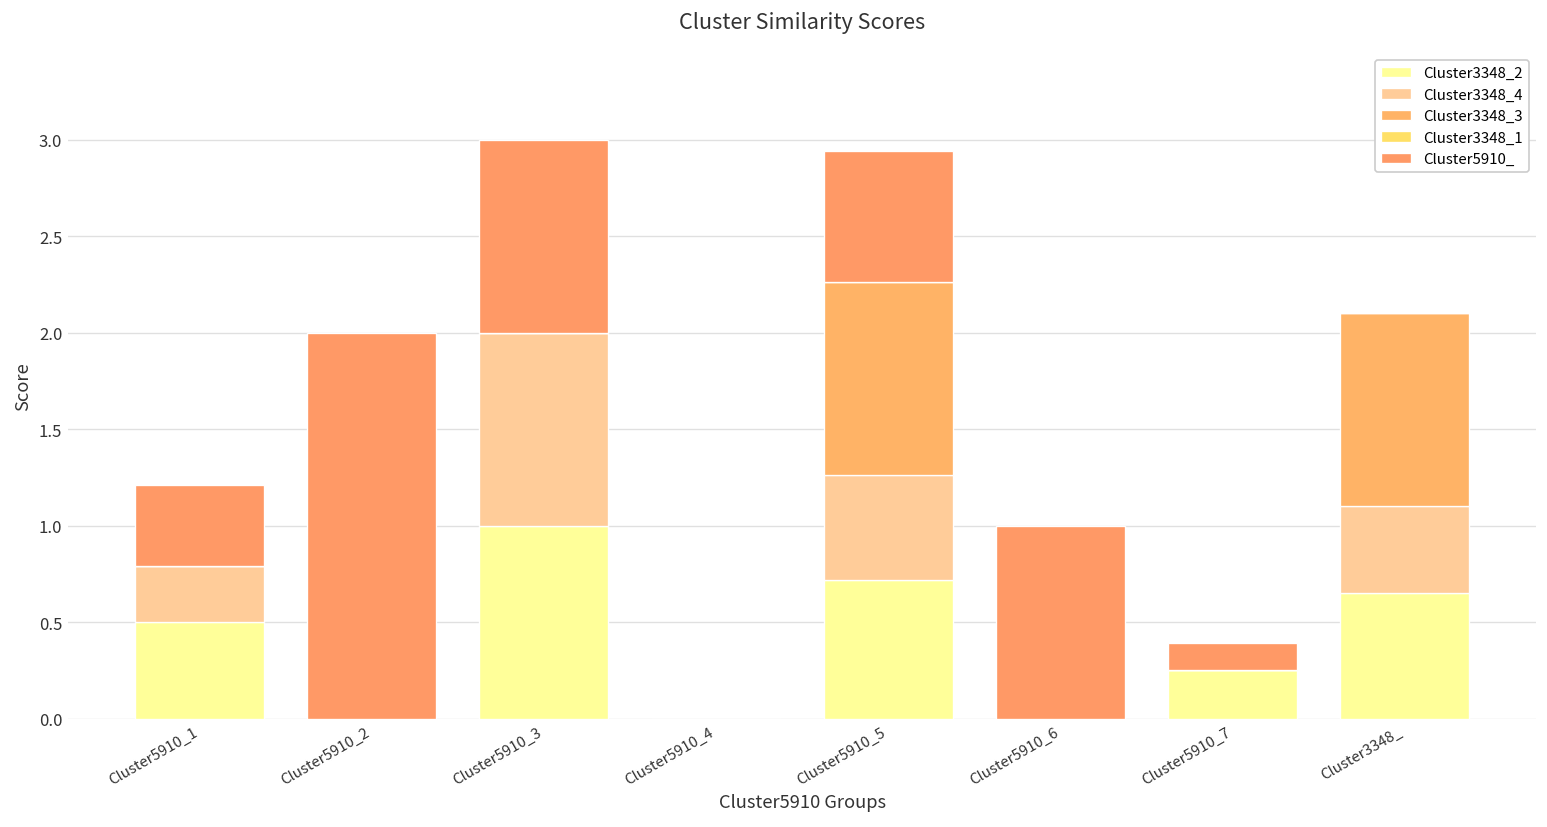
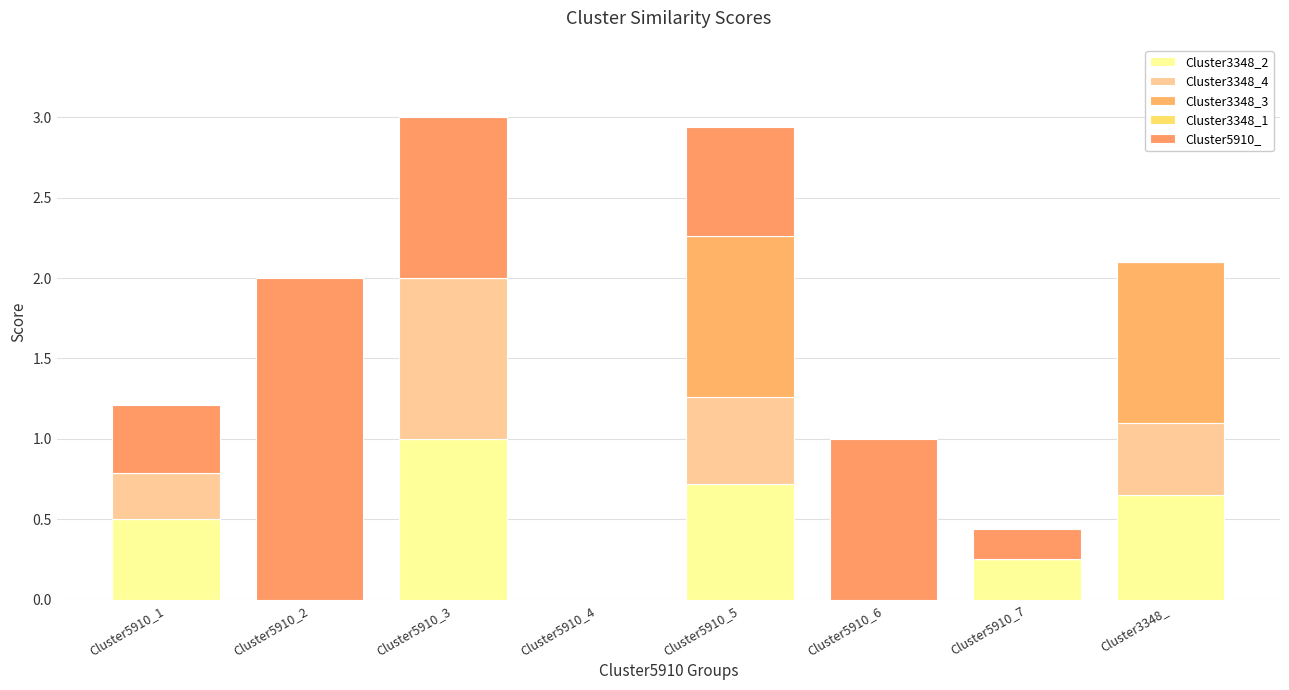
  {
    "Cluster5910_": {
      "Cluster5910_1": 0.42,
      "Cluster5910_2": 2.00,
      "Cluster5910_3": 1.00,
      "Cluster5910_4": 0.00,
      "Cluster5910_5": 0.68,
      "Cluster5910_6": 1.00,
-     "Cluster5910_7": 0.14,
+     "Cluster5910_7": 0.19,
      "Cluster3348_": 0.00
    }
  }
